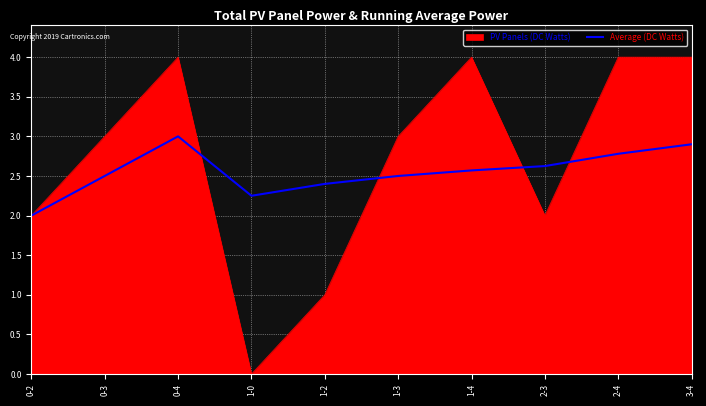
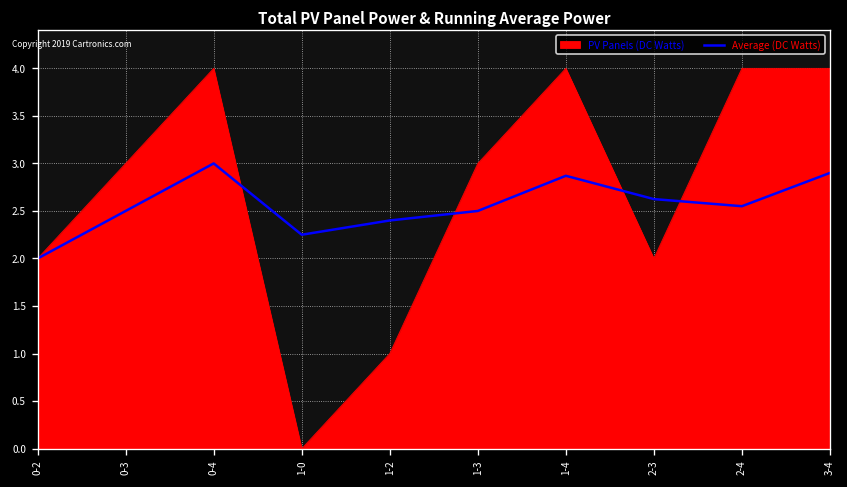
  {
    "PV Panels (DC Watts)": {
      "0-3": 3.0,
      "0-4": 4.0,
      "1-0": 0.0,
      "1-2": 1.0,
      "1-3": 3.0,
      "1-4": 4.0,
      "2-3": 2.0,
      "2-4": 4.0,
      "3-4": 4.0
    },
    "Average (DC Watts)": {
      "0-3": 2.5,
      "0-4": 3.0,
      "1-0": 2.3,
      "1-2": 2.4,
      "1-3": 2.5,
-     "1-4": 2.6,
+     "1-4": 2.9,
      "2-3": 2.6,
-     "2-4": 2.8,
+     "2-4": 2.6,
      "3-4": 2.9
    }
  }
